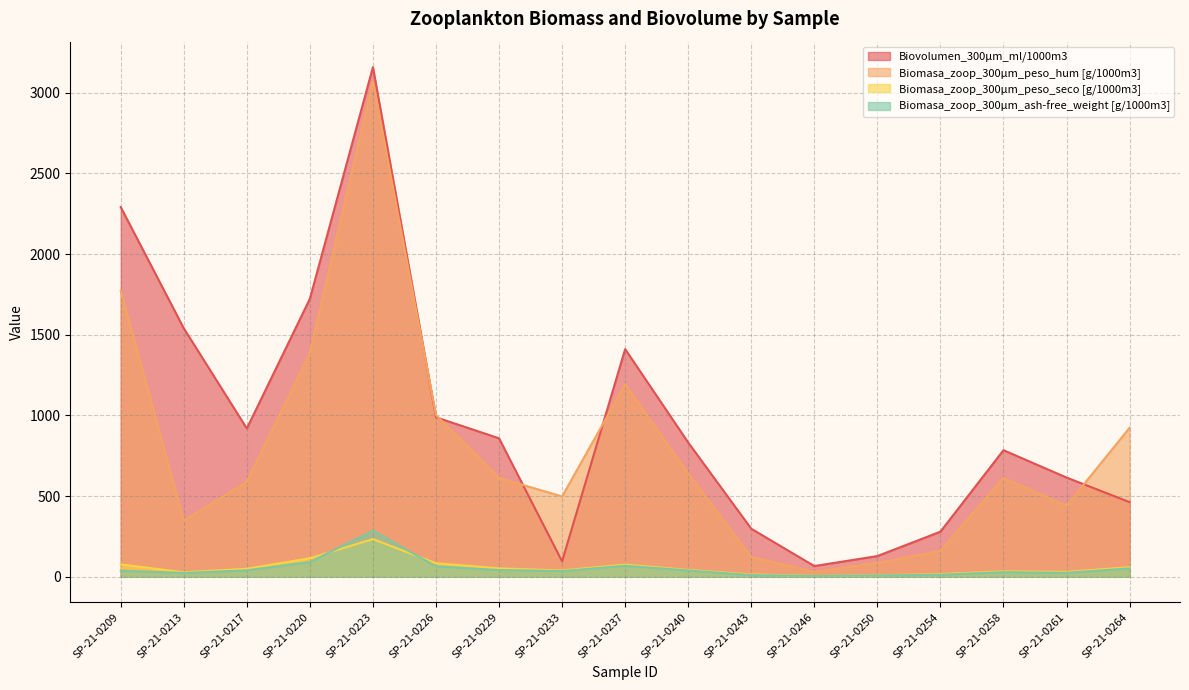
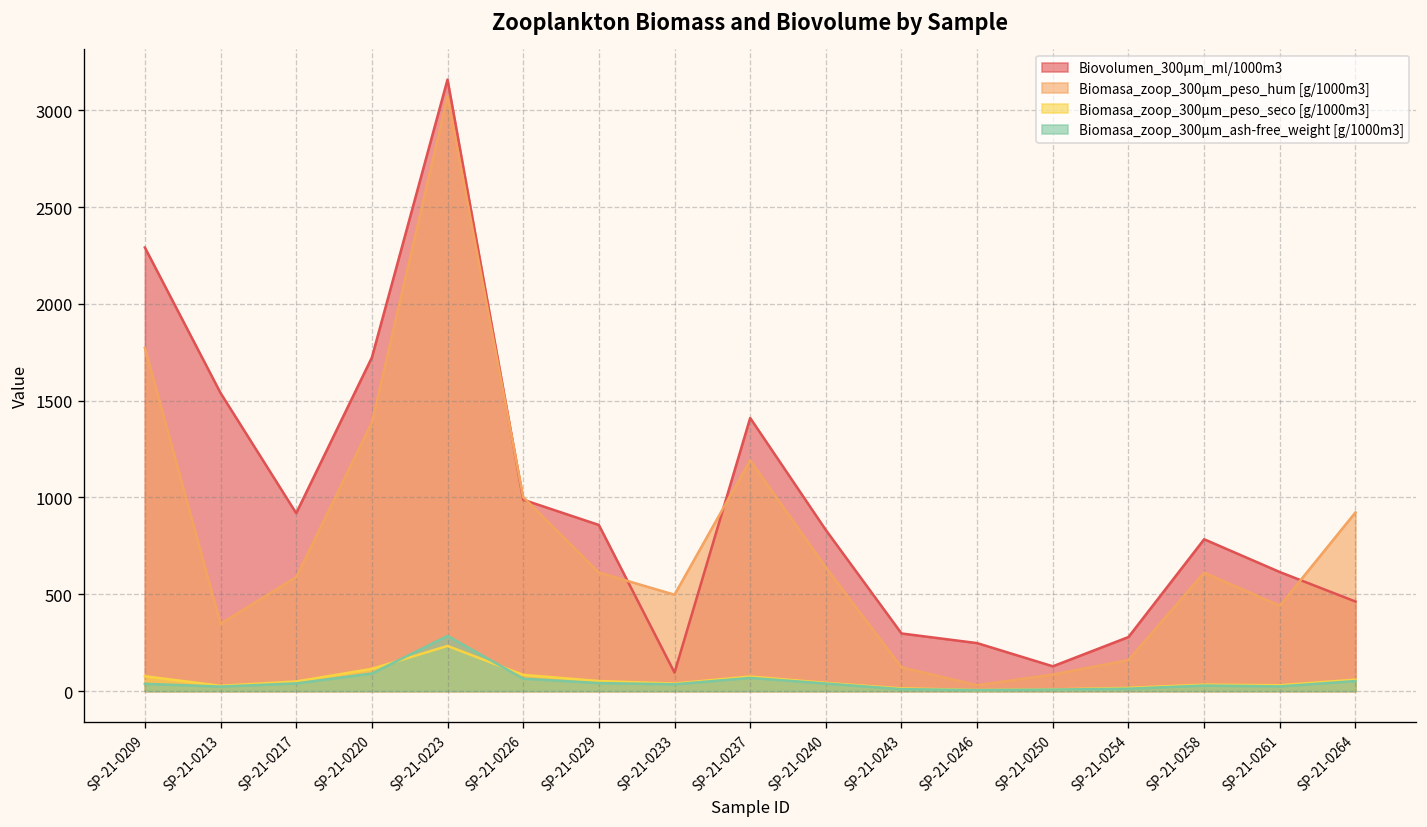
  {
    "Biovolumen_300µm_ml/1000m3": {
      "SP-21-0209": 2290,
      "SP-21-0213": 1540,
      "SP-21-0217": 920,
      "SP-21-0220": 1720,
      "SP-21-0223": 3160,
      "SP-21-0229": 860,
      "SP-21-0233": 100,
      "SP-21-0237": 1410,
      "SP-21-0240": 830,
      "SP-21-0243": 300,
-     "SP-21-0246": 70,
+     "SP-21-0246": 250,
      "SP-21-0250": 130,
      "SP-21-0254": 280,
      "SP-21-0258": 780,
      "SP-21-0261": 610,
      "SP-21-0264": 460
    },
    "Biomasa_zoop_300µm_ash-free_weight [g/1000m3]": {
      "SP-21-0209": 40,
      "SP-21-0220": 90,
      "SP-21-0223": 290,
      "SP-21-0226": 60
    }
  }
